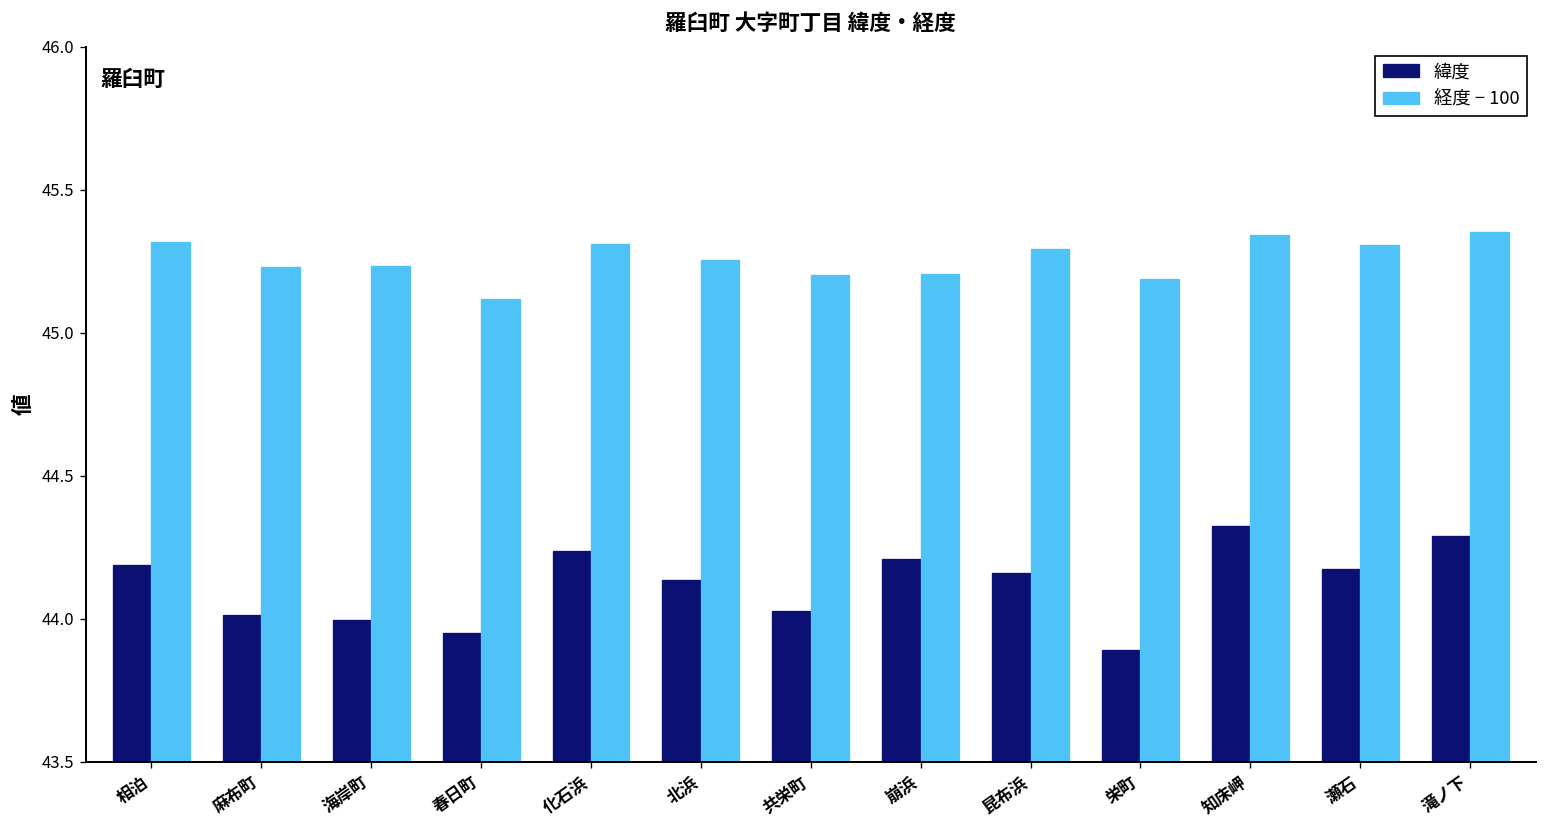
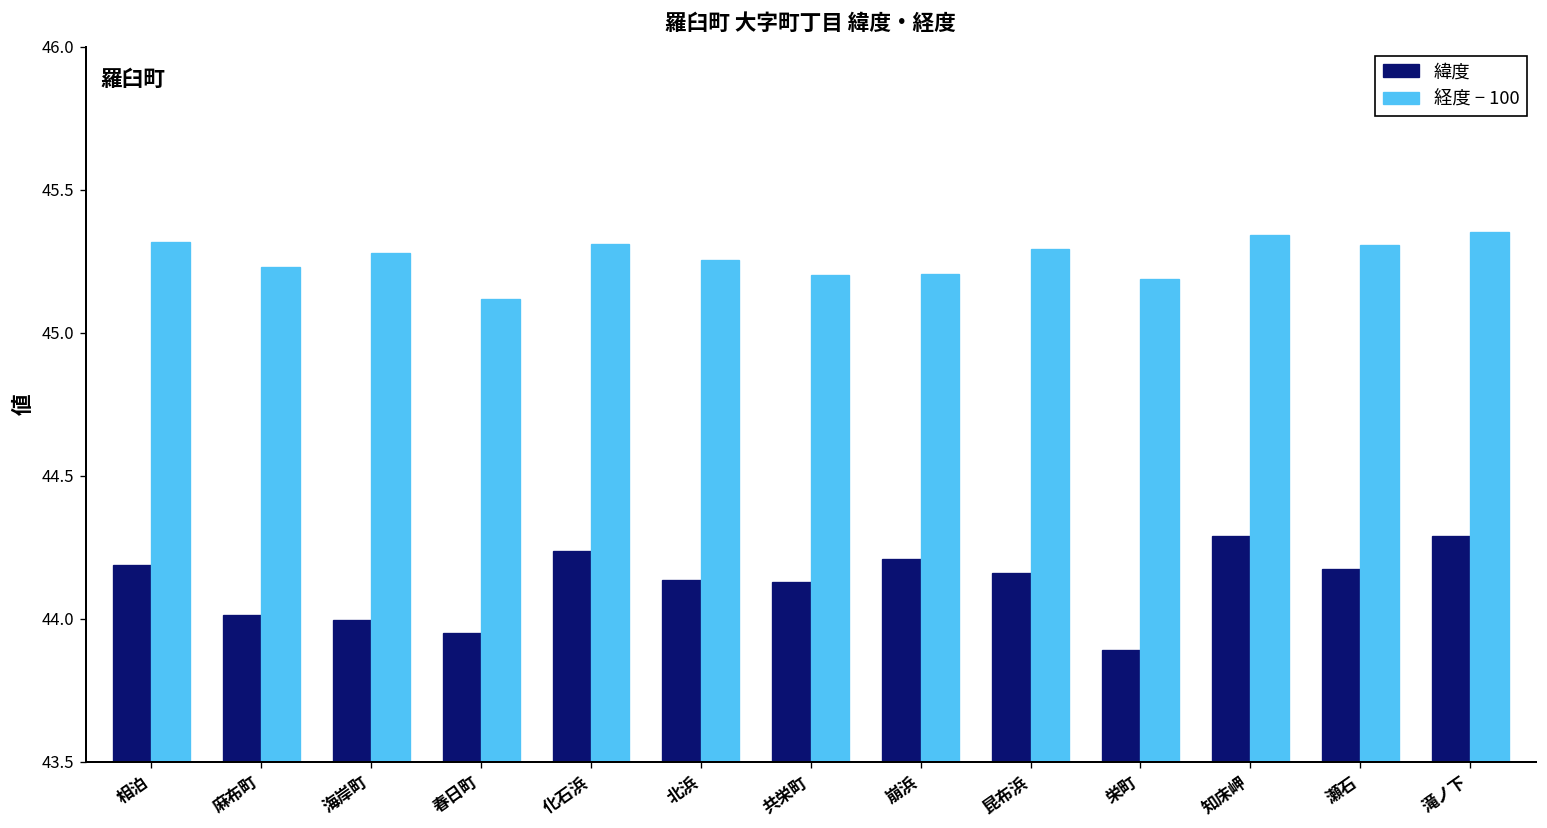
  {
    "緯度": {
      "相泊": 44.19,
      "麻布町": 44.02,
      "海岸町": 43.99,
      "春日町": 43.95,
      "化石浜": 44.24,
      "北浜": 44.14,
-     "共栄町": 44.03,
+     "共栄町": 44.13,
      "崩浜": 44.21,
      "昆布浜": 44.16,
      "栄町": 43.89,
-     "知床岬": 44.32,
+     "知床岬": 44.29,
      "瀬石": 44.18,
      "滝ノ下": 44.29
    },
    "経度 − 100": {
      "相泊": 45.32,
      "麻布町": 45.23,
-     "海岸町": 45.23,
+     "海岸町": 45.28,
      "春日町": 45.12,
      "化石浜": 45.31,
      "北浜": 45.25,
      "共栄町": 45.20,
      "崩浜": 45.20,
      "昆布浜": 45.29,
      "栄町": 45.19,
      "知床岬": 45.34,
      "瀬石": 45.31,
      "滝ノ下": 45.35
    }
  }
